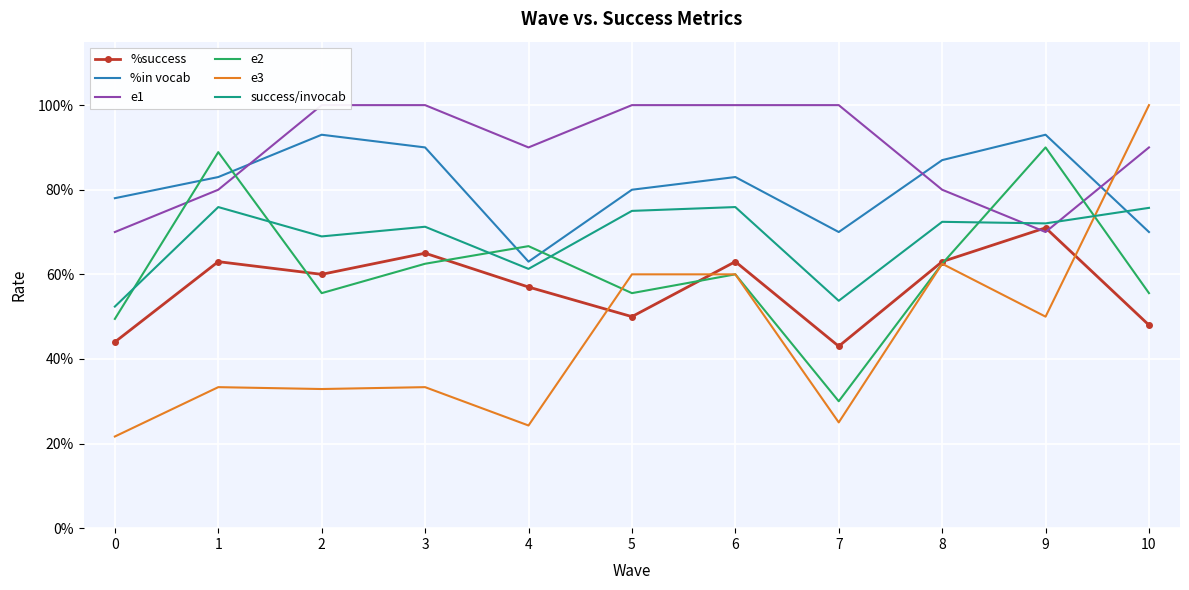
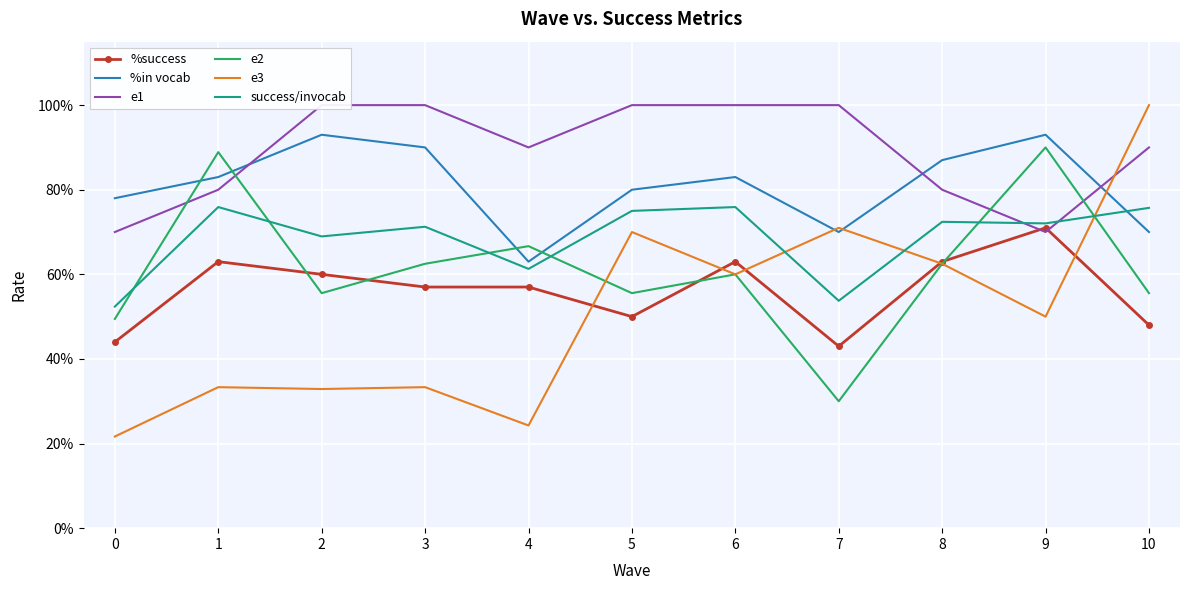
  {
    "%success": {
      "0": "44%",
      "1": "63%",
      "2": "60%",
-     "3": "65%",
+     "3": "57%",
      "4": "57%",
      "5": "50%",
      "6": "63%",
      "7": "43%",
      "9": "71%",
      "10": "48%"
    },
    "%in vocab": {
      "0": "78%",
      "1": "83%",
      "2": "93%",
      "3": "90%",
      "4": "63%",
      "5": "80%",
      "6": "83%",
      "7": "70%",
      "8": "87%",
      "9": "93%",
      "10": "70%"
    },
    "e1": {
      "0": "70%",
      "1": "80%",
      "3": "100%",
      "4": "90%",
      "5": "100%",
      "6": "100%",
      "7": "100%",
      "8": "80%",
      "9": "70%",
      "10": "90%"
    },
    "e3": {
      "0": "22%",
      "1": "33%",
      "2": "33%",
      "3": "33%",
      "4": "24%",
-     "5": "60%",
-     "7": "25%",
+     "5": "70%",
+     "7": "71%",
      "9": "50%",
      "10": "100%"
    }
  }
